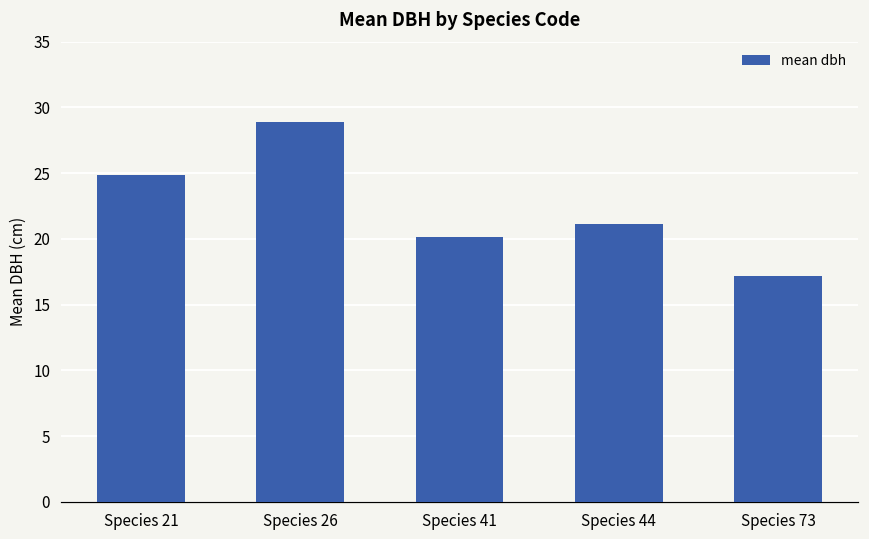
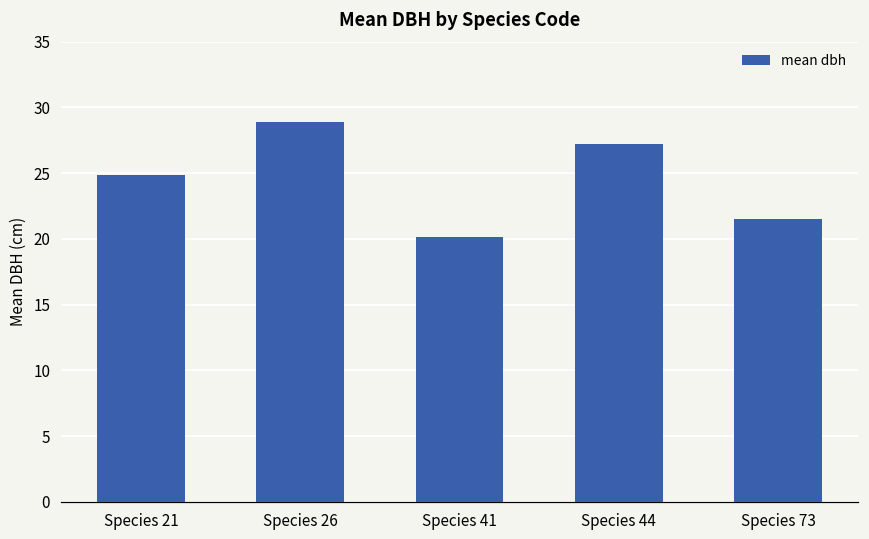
  {
    "Species 21": 24.9,
    "Species 26": 28.9,
    "Species 41": 20.1,
-   "Species 44": 21.2,
-   "Species 73": 17.2
+   "Species 44": 27.2,
+   "Species 73": 21.5
  }
